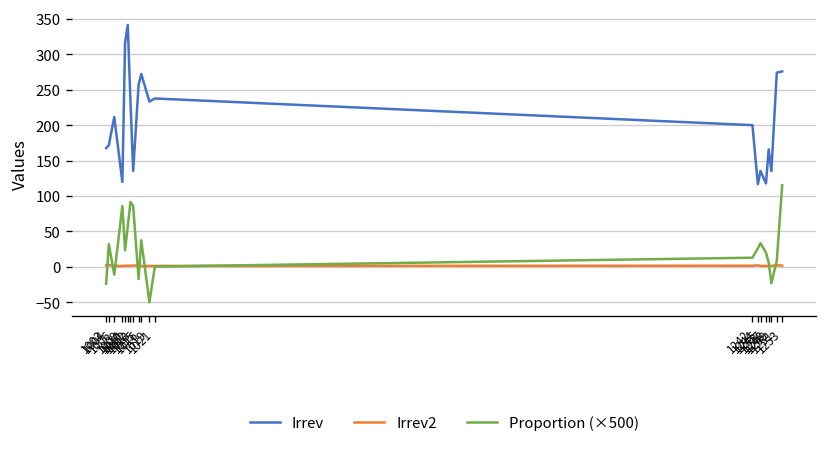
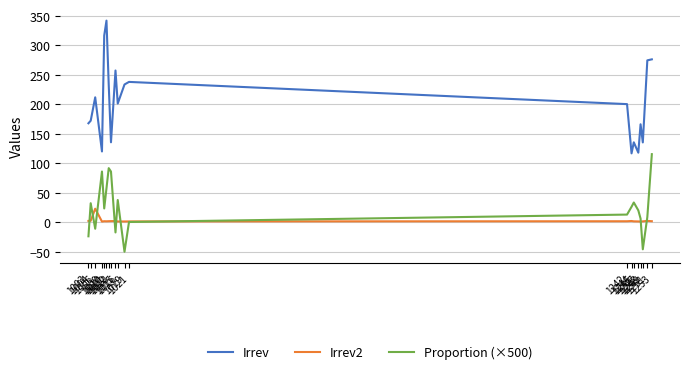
  {
    "Irrev": {
      "1003": 170,
      "1004": 170,
      "1006": 210,
      "1009": 120,
      "1010": 320,
      "1011": 340,
      "1012": 230,
      "1013": 140,
      "1015": 260,
-     "1016": 270,
+     "1016": 200,
      "1019": 230,
      "1021": 240,
      "1242": 200,
      "1244": 120,
      "1245": 140,
      "1247": 120,
      "1248": 170,
      "1249": 140,
      "1251": 270,
      "1253": 280
    },
    "Irrev2": {
      "1003": 0,
      "1004": 0,
-     "1006": 0,
+     "1006": 20,
      "1009": 0,
      "1010": 0,
      "1011": 0,
      "1012": 0,
      "1013": 0,
      "1015": 0,
      "1016": 0,
      "1019": 0,
      "1242": 0,
      "1244": 0,
      "1245": 0,
      "1247": 0,
      "1248": 0,
      "1249": 0,
      "1251": 0,
      "1253": 0
    },
    "Proportion (×500)": {
      "1003": -20,
      "1004": 30,
      "1006": -10,
      "1009": 90,
      "1010": 20,
      "1011": 60,
      "1012": 90,
      "1013": 90,
      "1015": -20,
      "1016": 40,
      "1019": -50,
      "1242": 10,
      "1244": 30,
      "1245": 30,
      "1247": 20,
      "1248": 10,
-     "1249": -20,
+     "1249": -50,
      "1251": 10,
      "1253": 120
    }
  }
